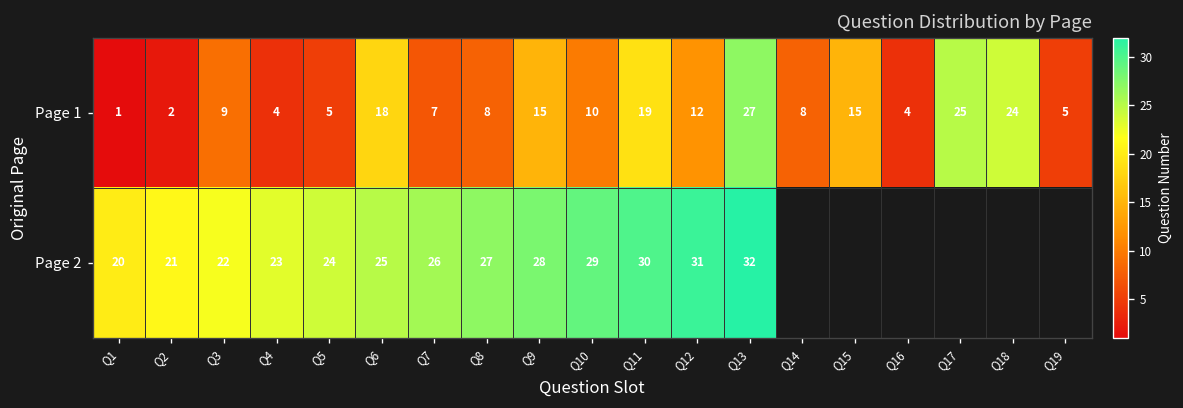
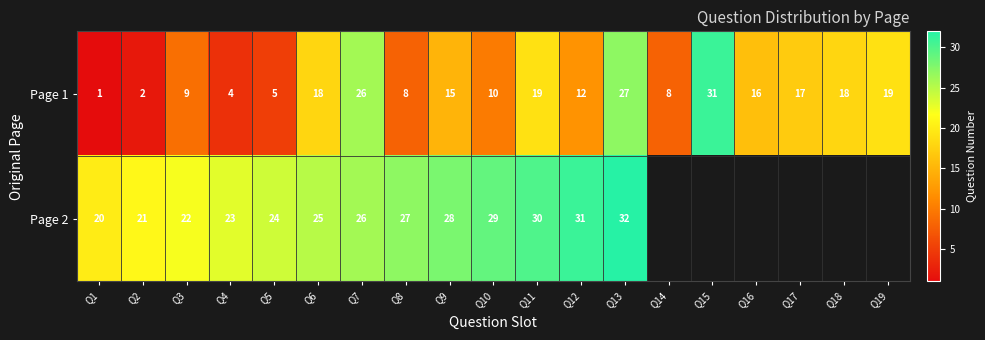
  {
    "Page 1": {
      "Q1": 1,
      "Q2": 2,
      "Q3": 9,
      "Q4": 4,
      "Q5": 5,
      "Q6": 18,
-     "Q7": 7,
+     "Q7": 26,
      "Q8": 8,
      "Q9": 15,
      "Q10": 10,
      "Q11": 19,
      "Q12": 12,
      "Q13": 27,
      "Q14": 8,
-     "Q15": 15,
-     "Q16": 4,
-     "Q17": 25,
-     "Q18": 24,
-     "Q19": 5
+     "Q15": 31,
+     "Q16": 16,
+     "Q17": 17,
+     "Q18": 18,
+     "Q19": 19
    },
    "Page 2": {
      "Q1": 20,
      "Q2": 21,
      "Q3": 22,
      "Q4": 23,
      "Q5": 24,
      "Q6": 25,
      "Q7": 26,
      "Q8": 27,
      "Q9": 28,
      "Q10": 29,
      "Q11": 30,
      "Q12": 31,
      "Q13": 32
    }
  }
